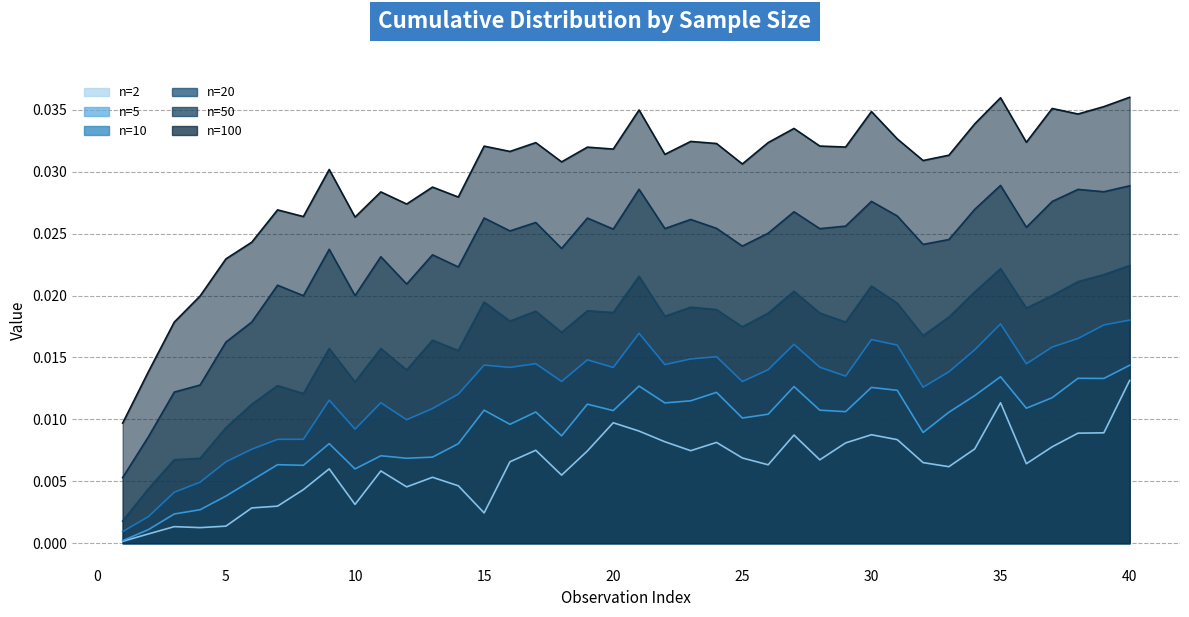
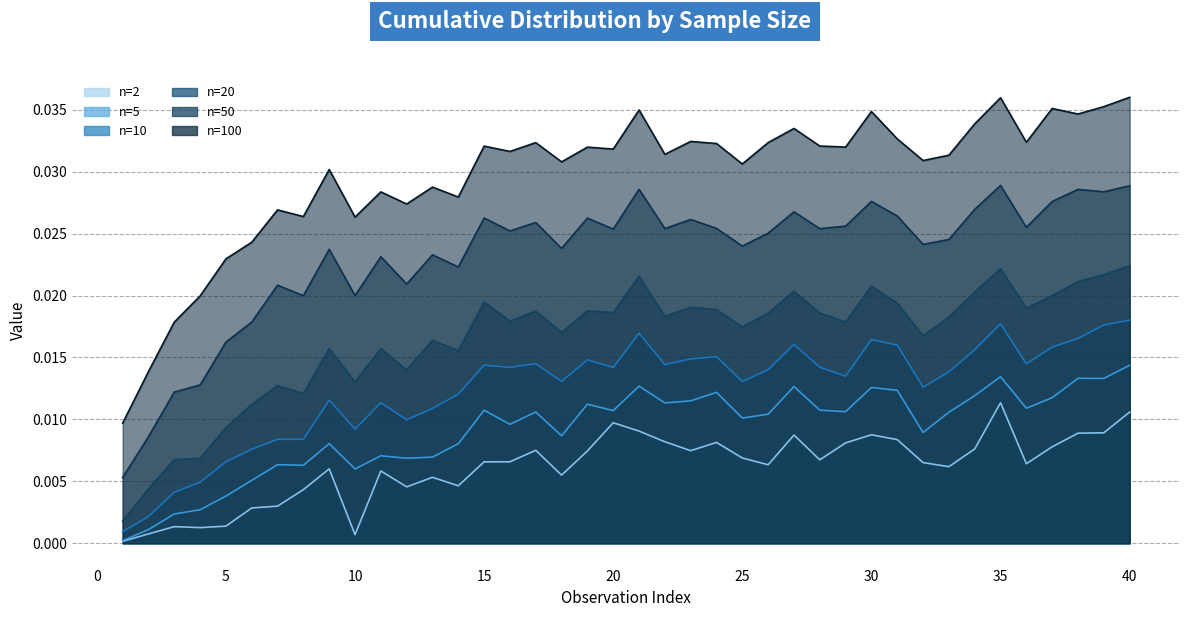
  {
    "n=2": {
      "5": 0.0014,
-     "10": 0.0031,
-     "15": 0.0025,
+     "10": 0.0007,
+     "15": 0.0066,
      "20": 0.0097,
      "25": 0.0069,
      "30": 0.0088,
      "35": 0.0113,
-     "40": 0.0131
+     "40": 0.0106
    }
  }
